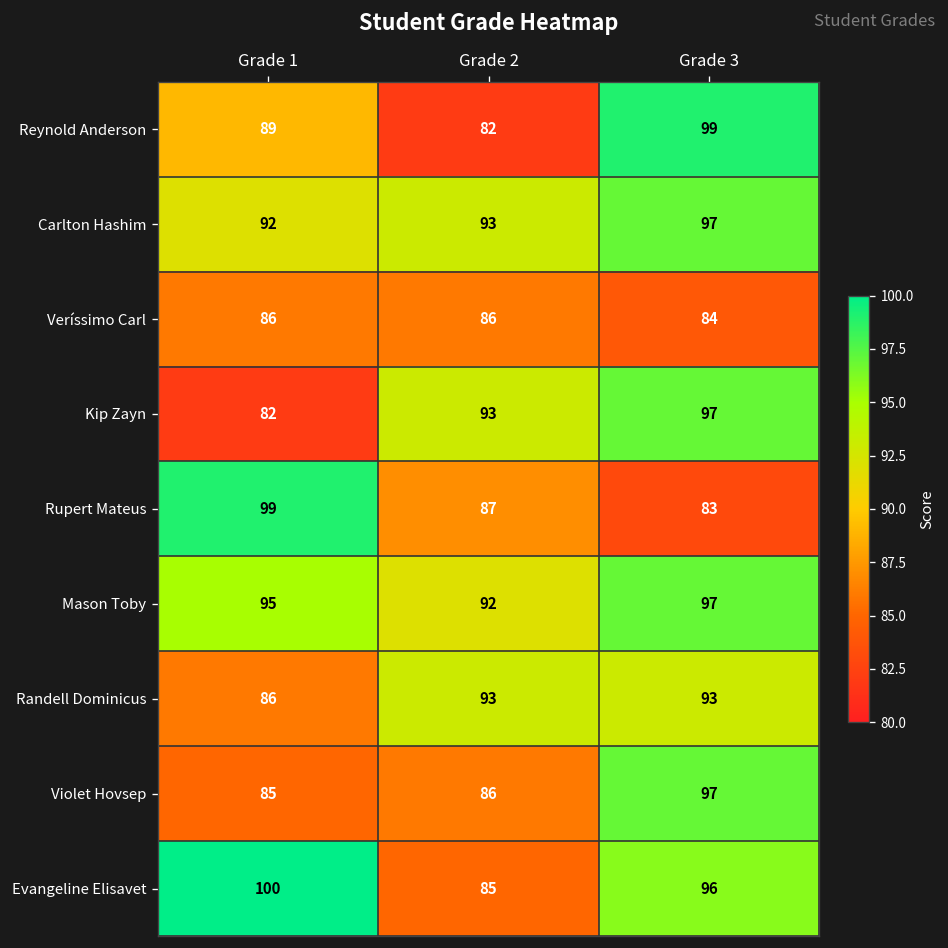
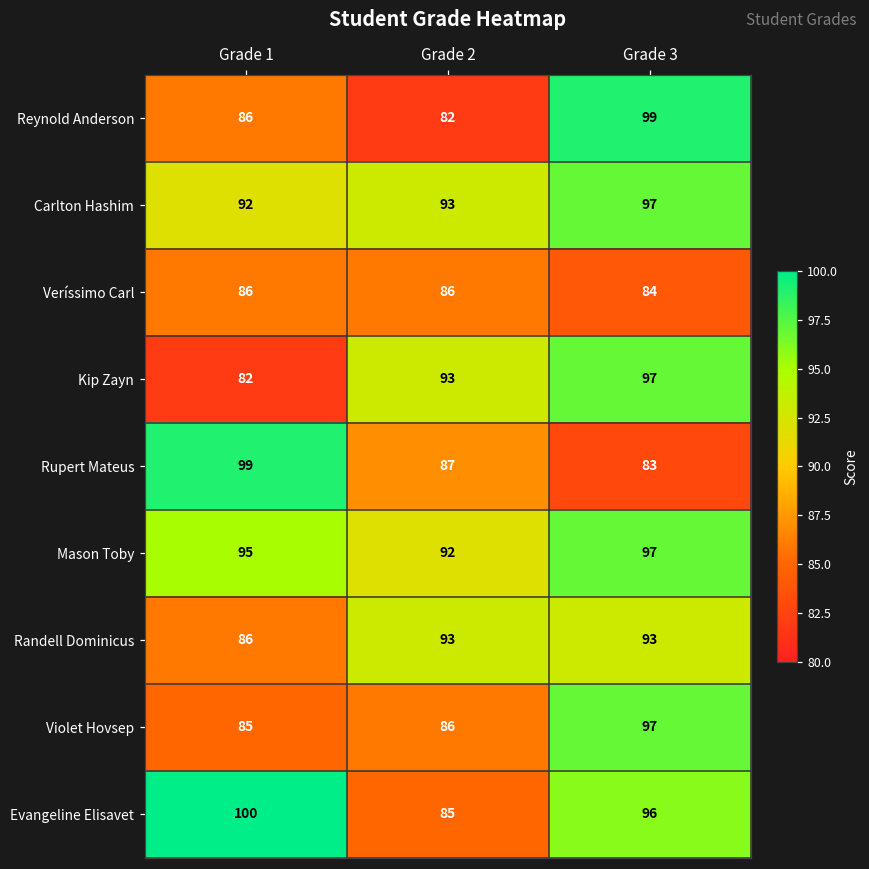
  {
    "Reynold Anderson": {
-     "Grade 1": 89,
+     "Grade 1": 86,
      "Grade 2": 82,
      "Grade 3": 99
    },
    "Carlton Hashim": {
      "Grade 1": 92,
      "Grade 2": 93,
      "Grade 3": 97
    },
    "Veríssimo Carl": {
      "Grade 1": 86,
      "Grade 2": 86,
      "Grade 3": 84
    },
    "Kip Zayn": {
      "Grade 1": 82,
      "Grade 2": 93,
      "Grade 3": 97
    },
    "Rupert Mateus": {
      "Grade 1": 99,
      "Grade 2": 87,
      "Grade 3": 83
    },
    "Mason Toby": {
      "Grade 1": 95,
      "Grade 2": 92,
      "Grade 3": 97
    },
    "Randell Dominicus": {
      "Grade 1": 86,
      "Grade 2": 93,
      "Grade 3": 93
    },
    "Violet Hovsep": {
      "Grade 1": 85,
      "Grade 2": 86,
      "Grade 3": 97
    },
    "Evangeline Elisavet": {
      "Grade 1": 100,
      "Grade 2": 85,
      "Grade 3": 96
    }
  }
